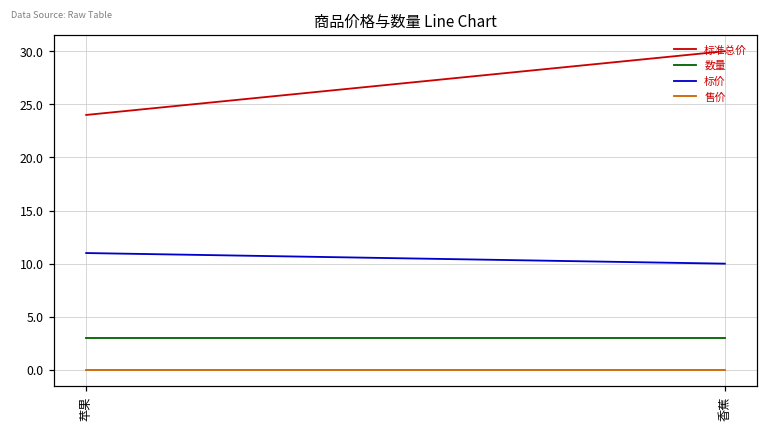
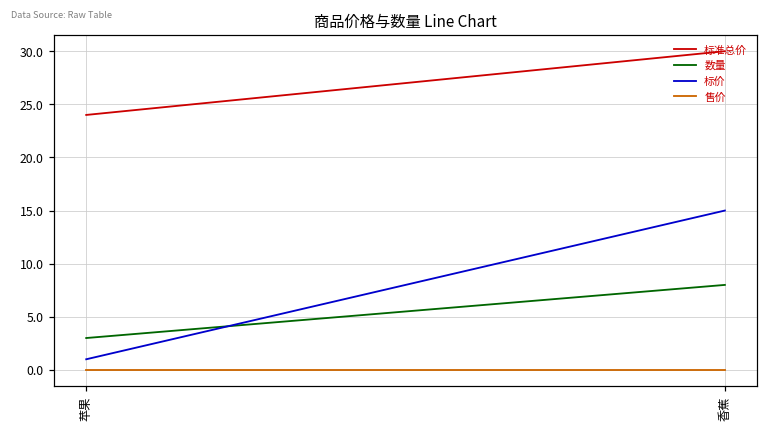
  {
    "标准总价": {
      "苹果": 24,
      "香蕉": 30
    },
    "数量": {
      "苹果": 3,
-     "香蕉": 3
+     "香蕉": 8
    },
    "标价": {
-     "苹果": 11,
-     "香蕉": 10
+     "苹果": 1,
+     "香蕉": 15
    },
    "售价": {
      "苹果": 0,
      "香蕉": 0
    }
  }
